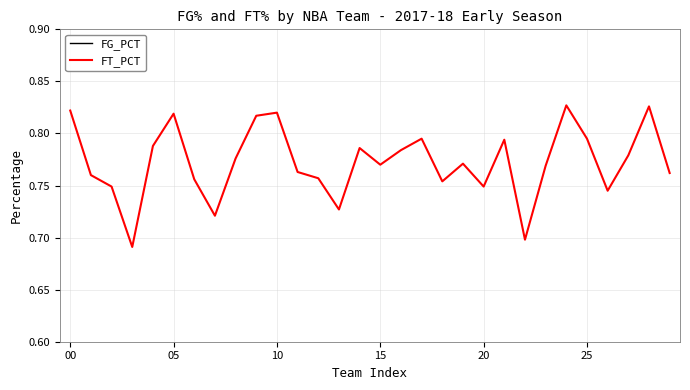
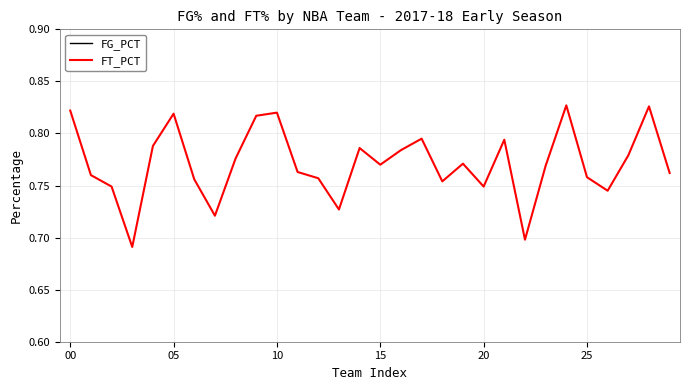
  {
    "FT_PCT": {
      "00": 0.822,
      "05": 0.819,
      "10": 0.820,
      "15": 0.770,
      "20": 0.749,
-     "25": 0.795
+     "25": 0.758
    }
  }
